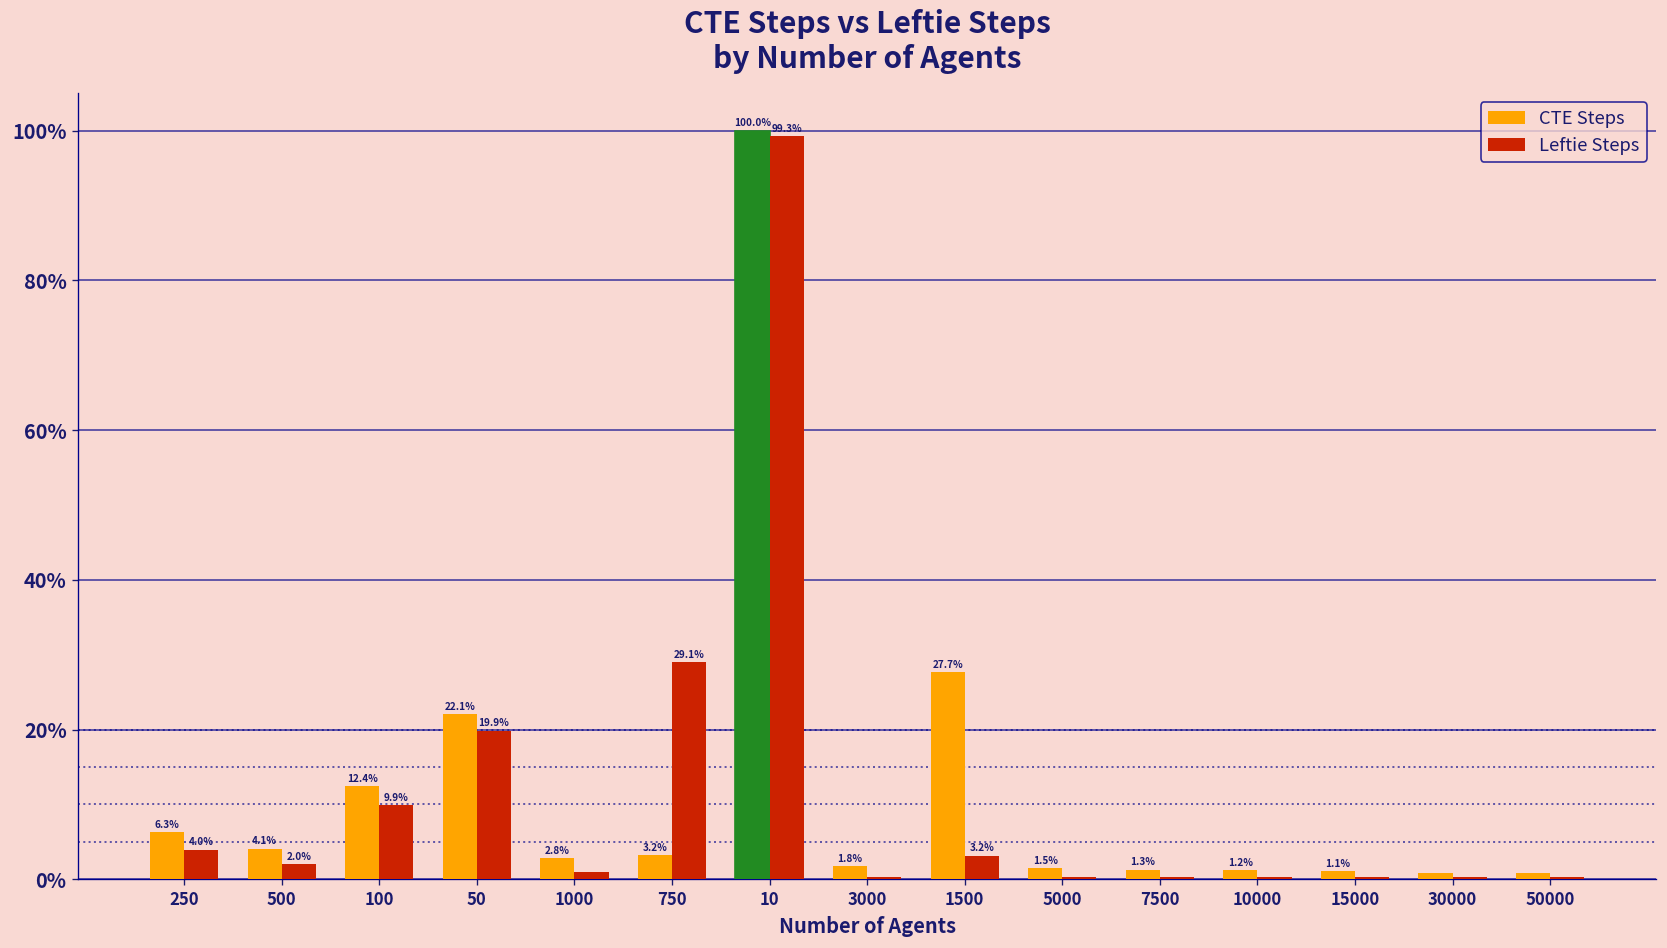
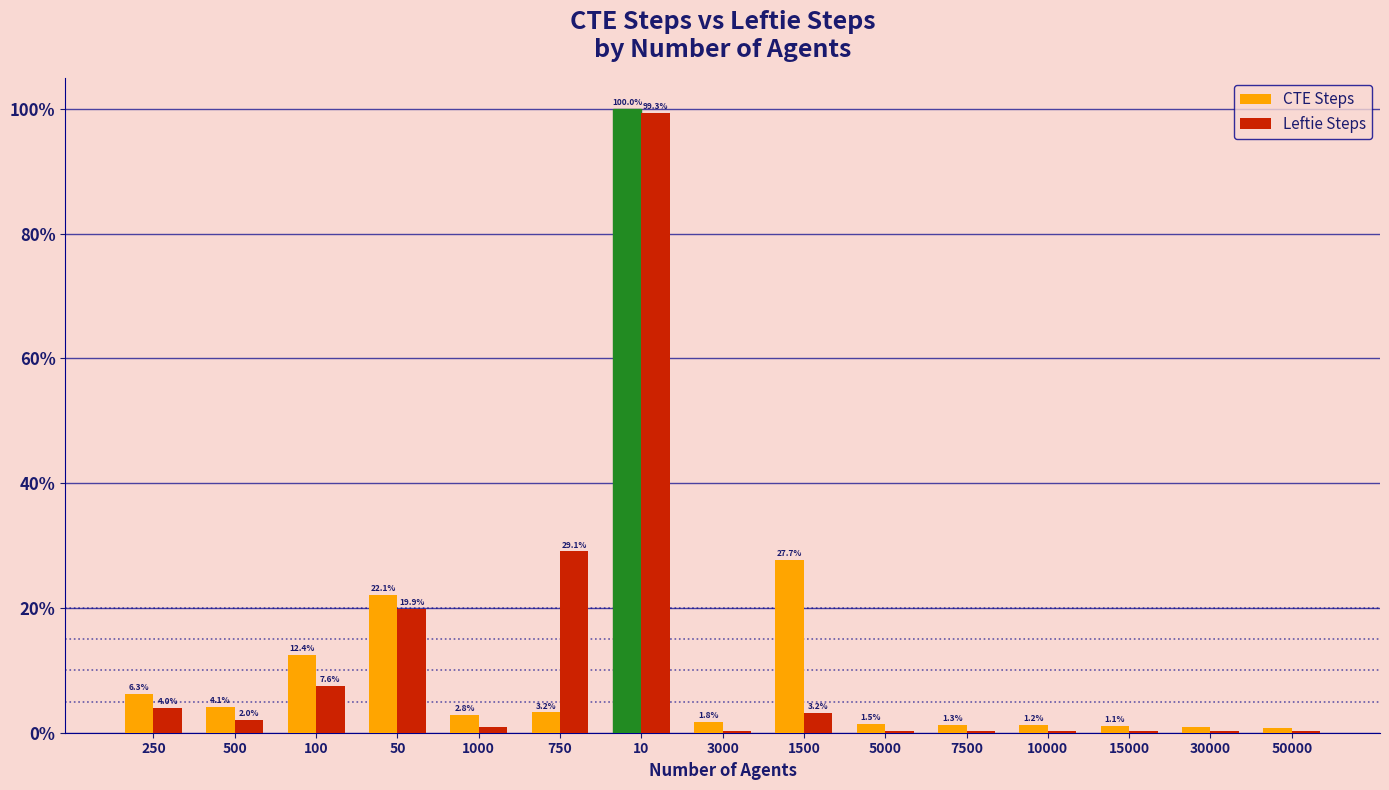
  {
    "CTE Steps": {
      "250": "6.3%",
      "500": "4.1%",
      "100": "12.4%",
      "50": "22.1%",
      "1000": "2.8%",
      "750": "3.2%",
      "10": "100.0%",
      "3000": "1.8%",
      "1500": "27.7%",
      "5000": "1.5%",
      "7500": "1.3%",
      "10000": "1.2%",
      "15000": "1.1%"
    },
    "Leftie Steps": {
      "250": "4.0%",
      "500": "2.0%",
-     "100": "9.9%",
+     "100": "7.6%",
      "50": "19.9%",
      "750": "29.1%",
      "10": "99.3%",
      "1500": "3.2%"
    }
  }
